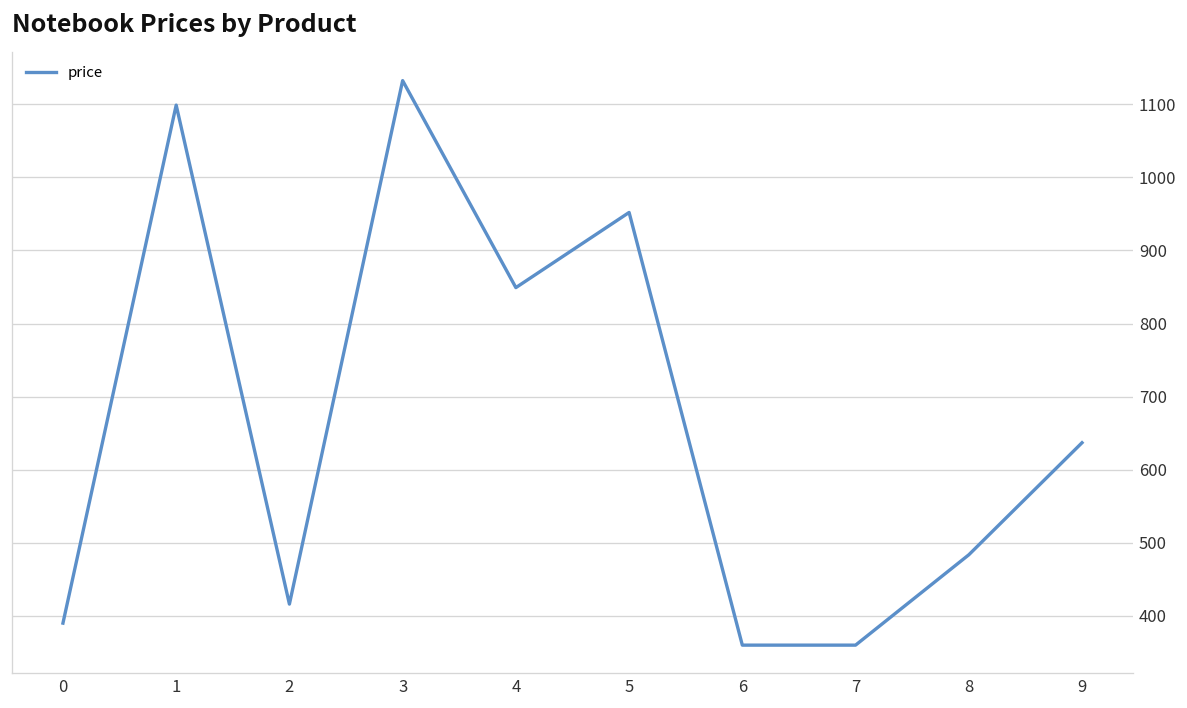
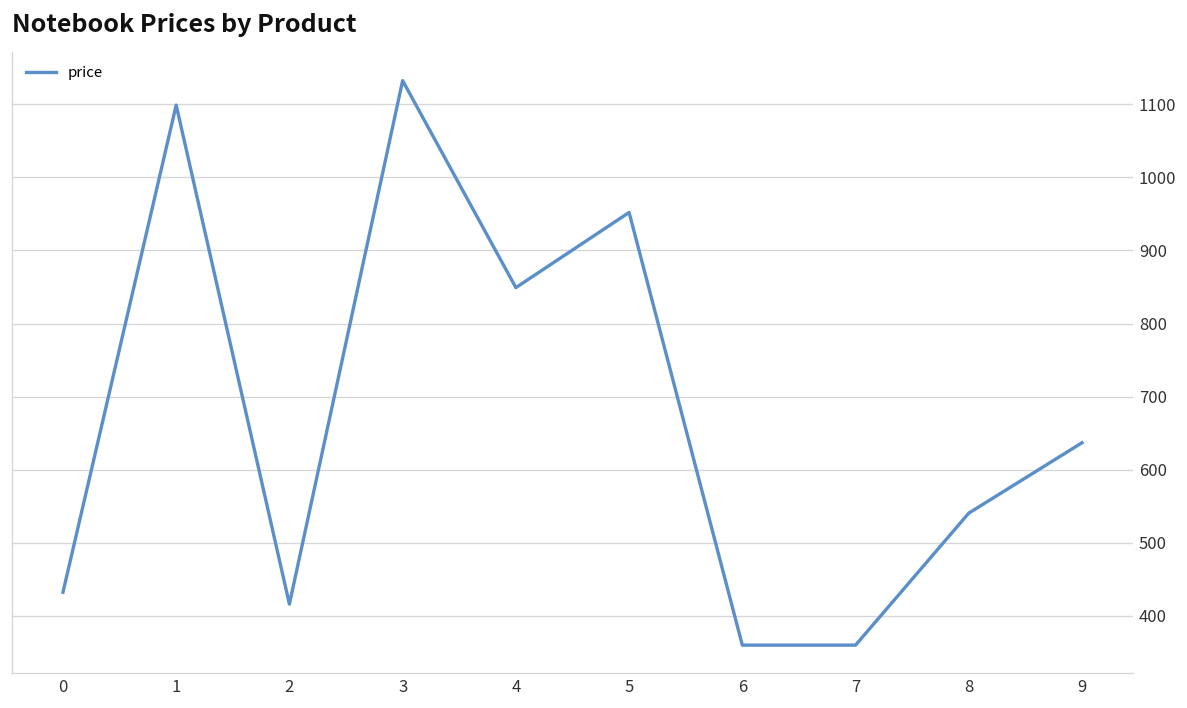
  {
-   "0": 390,
+   "0": 430,
    "1": 1100,
    "2": 420,
    "3": 1130,
    "4": 850,
    "5": 950,
    "6": 360,
    "7": 360,
-   "8": 480,
+   "8": 540,
    "9": 640
  }
